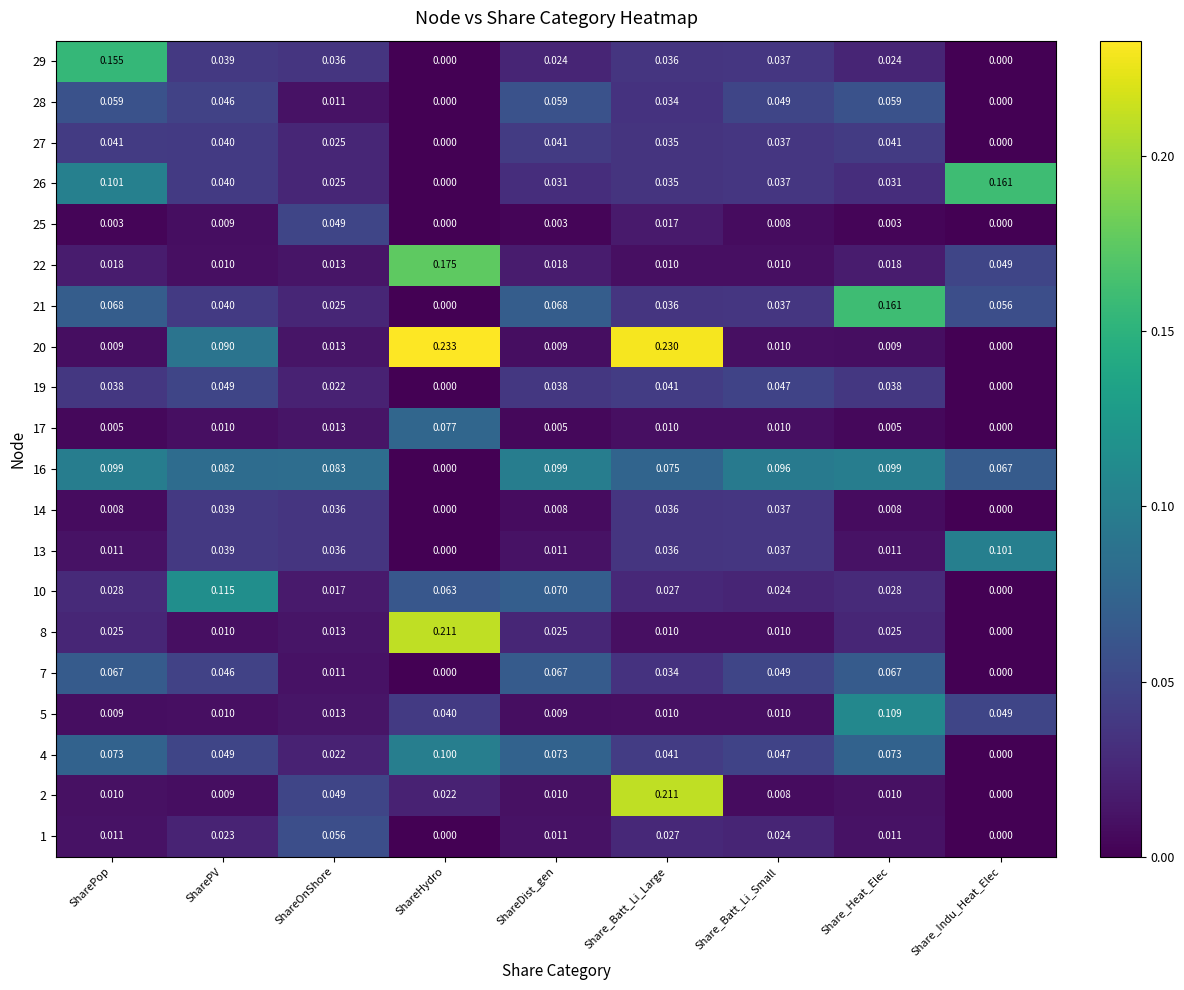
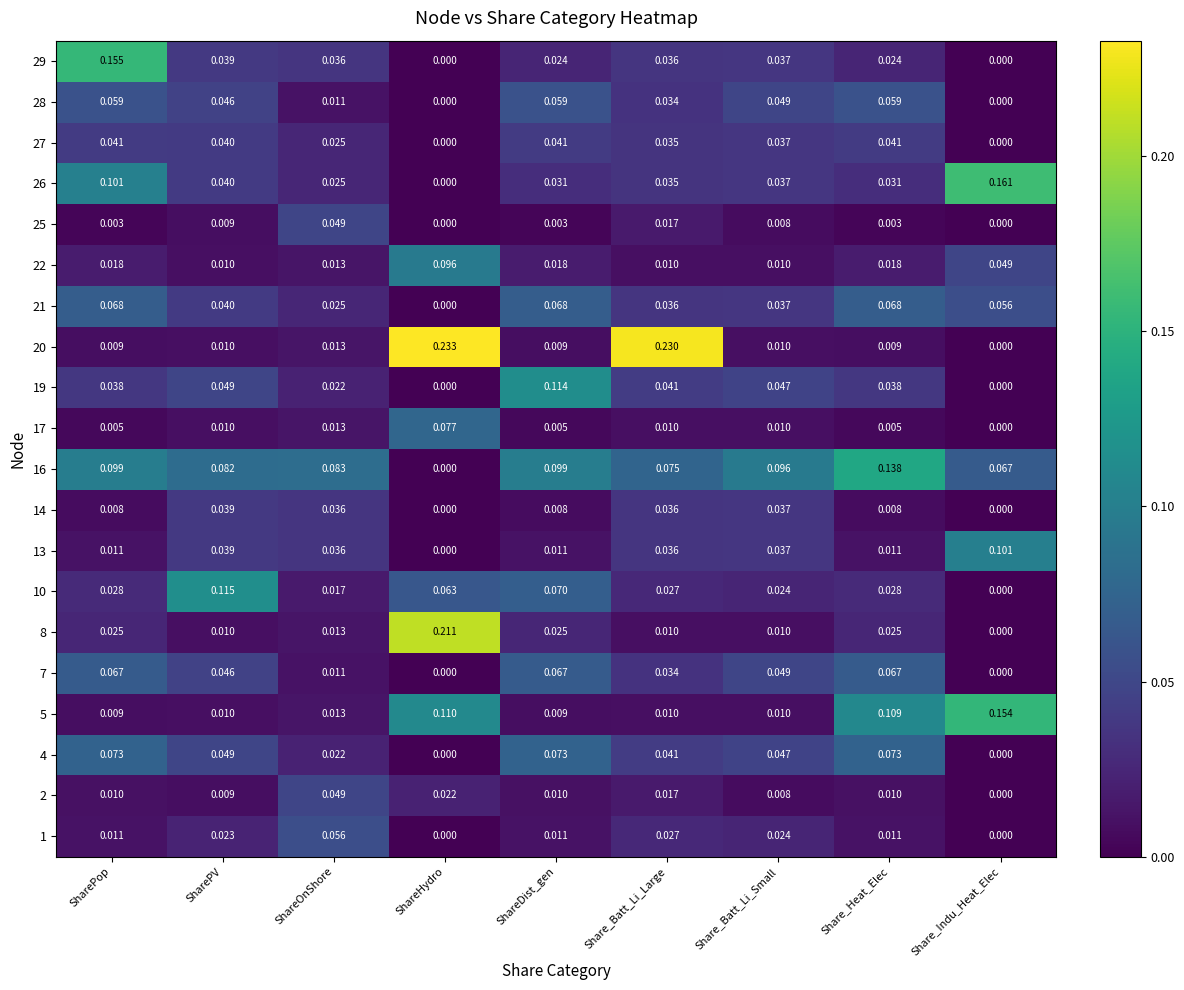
  {
    "29": {
      "SharePop": 0.155,
      "SharePV": 0.039,
      "ShareOnShore": 0.036,
      "ShareHydro": 0.000,
      "ShareDist_gen": 0.024,
      "Share_Batt_Li_Large": 0.036,
      "Share_Batt_Li_Small": 0.037,
      "Share_Heat_Elec": 0.024,
      "Share_Indu_Heat_Elec": 0.000
    },
    "28": {
      "SharePop": 0.059,
      "SharePV": 0.046,
      "ShareOnShore": 0.011,
      "ShareHydro": 0.000,
      "ShareDist_gen": 0.059,
      "Share_Batt_Li_Large": 0.034,
      "Share_Batt_Li_Small": 0.049,
      "Share_Heat_Elec": 0.059,
      "Share_Indu_Heat_Elec": 0.000
    },
    "27": {
      "SharePop": 0.041,
      "SharePV": 0.040,
      "ShareOnShore": 0.025,
      "ShareHydro": 0.000,
      "ShareDist_gen": 0.041,
      "Share_Batt_Li_Large": 0.035,
      "Share_Batt_Li_Small": 0.037,
      "Share_Heat_Elec": 0.041,
      "Share_Indu_Heat_Elec": 0.000
    },
    "26": {
      "SharePop": 0.101,
      "SharePV": 0.040,
      "ShareOnShore": 0.025,
      "ShareHydro": 0.000,
      "ShareDist_gen": 0.031,
      "Share_Batt_Li_Large": 0.035,
      "Share_Batt_Li_Small": 0.037,
      "Share_Heat_Elec": 0.031,
      "Share_Indu_Heat_Elec": 0.161
    },
    "25": {
      "SharePop": 0.003,
      "SharePV": 0.009,
      "ShareOnShore": 0.049,
      "ShareHydro": 0.000,
      "ShareDist_gen": 0.003,
      "Share_Batt_Li_Large": 0.017,
      "Share_Batt_Li_Small": 0.008,
      "Share_Heat_Elec": 0.003,
      "Share_Indu_Heat_Elec": 0.000
    },
    "22": {
      "SharePop": 0.018,
      "SharePV": 0.010,
      "ShareOnShore": 0.013,
-     "ShareHydro": 0.175,
+     "ShareHydro": 0.096,
      "ShareDist_gen": 0.018,
      "Share_Batt_Li_Large": 0.010,
      "Share_Batt_Li_Small": 0.010,
      "Share_Heat_Elec": 0.018,
      "Share_Indu_Heat_Elec": 0.049
    },
    "21": {
      "SharePop": 0.068,
      "SharePV": 0.040,
      "ShareOnShore": 0.025,
      "ShareHydro": 0.000,
      "ShareDist_gen": 0.068,
      "Share_Batt_Li_Large": 0.036,
      "Share_Batt_Li_Small": 0.037,
-     "Share_Heat_Elec": 0.161,
+     "Share_Heat_Elec": 0.068,
      "Share_Indu_Heat_Elec": 0.056
    },
    "20": {
      "SharePop": 0.009,
-     "SharePV": 0.090,
+     "SharePV": 0.010,
      "ShareOnShore": 0.013,
      "ShareHydro": 0.233,
      "ShareDist_gen": 0.009,
      "Share_Batt_Li_Large": 0.230,
      "Share_Batt_Li_Small": 0.010,
      "Share_Heat_Elec": 0.009,
      "Share_Indu_Heat_Elec": 0.000
    },
    "19": {
      "SharePop": 0.038,
      "SharePV": 0.049,
      "ShareOnShore": 0.022,
      "ShareHydro": 0.000,
-     "ShareDist_gen": 0.038,
+     "ShareDist_gen": 0.114,
      "Share_Batt_Li_Large": 0.041,
      "Share_Batt_Li_Small": 0.047,
      "Share_Heat_Elec": 0.038,
      "Share_Indu_Heat_Elec": 0.000
    },
    "17": {
      "SharePop": 0.005,
      "SharePV": 0.010,
      "ShareOnShore": 0.013,
      "ShareHydro": 0.077,
      "ShareDist_gen": 0.005,
      "Share_Batt_Li_Large": 0.010,
      "Share_Batt_Li_Small": 0.010,
      "Share_Heat_Elec": 0.005,
      "Share_Indu_Heat_Elec": 0.000
    },
    "16": {
      "SharePop": 0.099,
      "SharePV": 0.082,
      "ShareOnShore": 0.083,
      "ShareHydro": 0.000,
      "ShareDist_gen": 0.099,
      "Share_Batt_Li_Large": 0.075,
      "Share_Batt_Li_Small": 0.096,
-     "Share_Heat_Elec": 0.099,
+     "Share_Heat_Elec": 0.138,
      "Share_Indu_Heat_Elec": 0.067
    },
    "14": {
      "SharePop": 0.008,
      "SharePV": 0.039,
      "ShareOnShore": 0.036,
      "ShareHydro": 0.000,
      "ShareDist_gen": 0.008,
      "Share_Batt_Li_Large": 0.036,
      "Share_Batt_Li_Small": 0.037,
      "Share_Heat_Elec": 0.008,
      "Share_Indu_Heat_Elec": 0.000
    },
    "13": {
      "SharePop": 0.011,
      "SharePV": 0.039,
      "ShareOnShore": 0.036,
      "ShareHydro": 0.000,
      "ShareDist_gen": 0.011,
      "Share_Batt_Li_Large": 0.036,
      "Share_Batt_Li_Small": 0.037,
      "Share_Heat_Elec": 0.011,
      "Share_Indu_Heat_Elec": 0.101
    },
    "10": {
      "SharePop": 0.028,
      "SharePV": 0.115,
      "ShareOnShore": 0.017,
      "ShareHydro": 0.063,
      "ShareDist_gen": 0.070,
      "Share_Batt_Li_Large": 0.027,
      "Share_Batt_Li_Small": 0.024,
      "Share_Heat_Elec": 0.028,
      "Share_Indu_Heat_Elec": 0.000
    },
    "8": {
      "SharePop": 0.025,
      "SharePV": 0.010,
      "ShareOnShore": 0.013,
      "ShareHydro": 0.211,
      "ShareDist_gen": 0.025,
      "Share_Batt_Li_Large": 0.010,
      "Share_Batt_Li_Small": 0.010,
      "Share_Heat_Elec": 0.025,
      "Share_Indu_Heat_Elec": 0.000
    },
    "7": {
      "SharePop": 0.067,
      "SharePV": 0.046,
      "ShareOnShore": 0.011,
      "ShareHydro": 0.000,
      "ShareDist_gen": 0.067,
      "Share_Batt_Li_Large": 0.034,
      "Share_Batt_Li_Small": 0.049,
      "Share_Heat_Elec": 0.067,
      "Share_Indu_Heat_Elec": 0.000
    },
    "5": {
      "SharePop": 0.009,
      "SharePV": 0.010,
      "ShareOnShore": 0.013,
-     "ShareHydro": 0.040,
+     "ShareHydro": 0.110,
      "ShareDist_gen": 0.009,
      "Share_Batt_Li_Large": 0.010,
      "Share_Batt_Li_Small": 0.010,
      "Share_Heat_Elec": 0.109,
-     "Share_Indu_Heat_Elec": 0.049
+     "Share_Indu_Heat_Elec": 0.154
    },
    "4": {
      "SharePop": 0.073,
      "SharePV": 0.049,
      "ShareOnShore": 0.022,
-     "ShareHydro": 0.100,
+     "ShareHydro": 0.000,
      "ShareDist_gen": 0.073,
      "Share_Batt_Li_Large": 0.041,
      "Share_Batt_Li_Small": 0.047,
      "Share_Heat_Elec": 0.073,
      "Share_Indu_Heat_Elec": 0.000
    },
    "2": {
      "SharePop": 0.010,
      "SharePV": 0.009,
      "ShareOnShore": 0.049,
      "ShareHydro": 0.022,
      "ShareDist_gen": 0.010,
-     "Share_Batt_Li_Large": 0.211,
+     "Share_Batt_Li_Large": 0.017,
      "Share_Batt_Li_Small": 0.008,
      "Share_Heat_Elec": 0.010,
      "Share_Indu_Heat_Elec": 0.000
    },
    "1": {
      "SharePop": 0.011,
      "SharePV": 0.023,
      "ShareOnShore": 0.056,
      "ShareHydro": 0.000,
      "ShareDist_gen": 0.011,
      "Share_Batt_Li_Large": 0.027,
      "Share_Batt_Li_Small": 0.024,
      "Share_Heat_Elec": 0.011,
      "Share_Indu_Heat_Elec": 0.000
    }
  }
